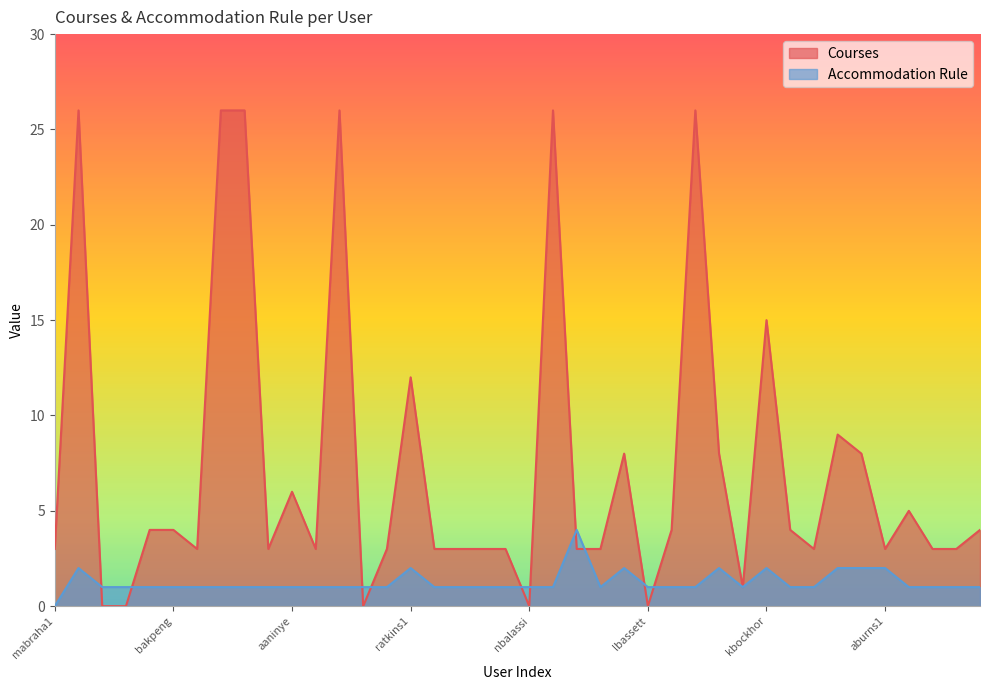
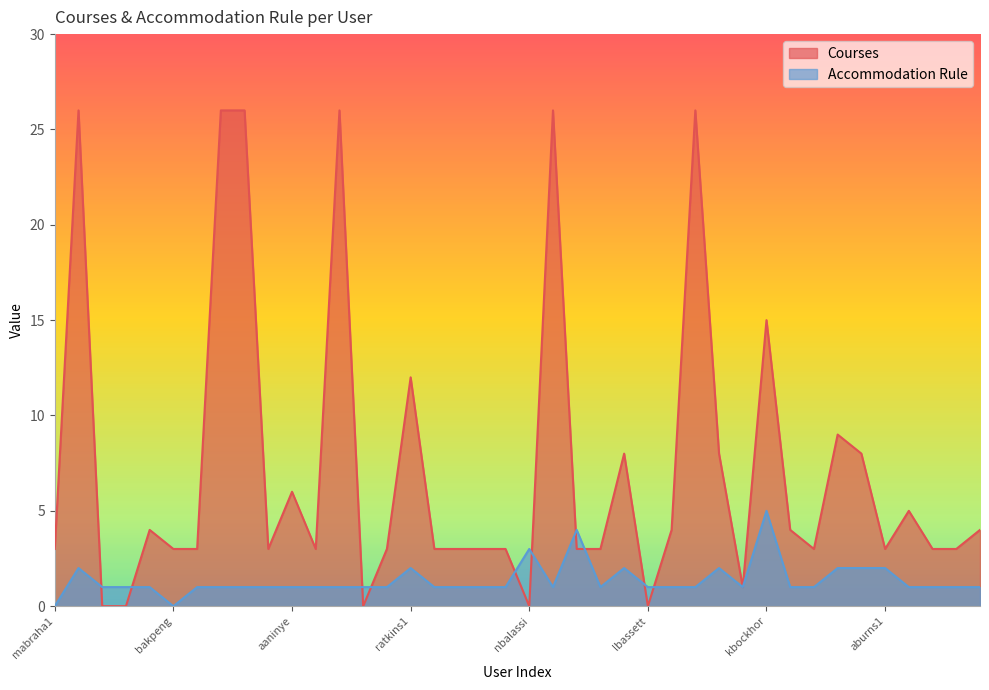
  {
    "Courses": {
      "mabraha1": 3,
-     "bakpeng": 4,
+     "bakpeng": 3,
      "aaninye": 6,
      "ratkins1": 12,
      "nbalassi": 0,
      "lbassett": 0,
      "kbockhor": 15,
      "aburns1": 3
    },
    "Accommodation Rule": {
      "mabraha1": 0,
-     "bakpeng": 1,
+     "bakpeng": 0,
      "aaninye": 1,
      "ratkins1": 2,
-     "nbalassi": 1,
+     "nbalassi": 3,
      "lbassett": 1,
-     "kbockhor": 2,
+     "kbockhor": 5,
      "aburns1": 2
    }
  }
